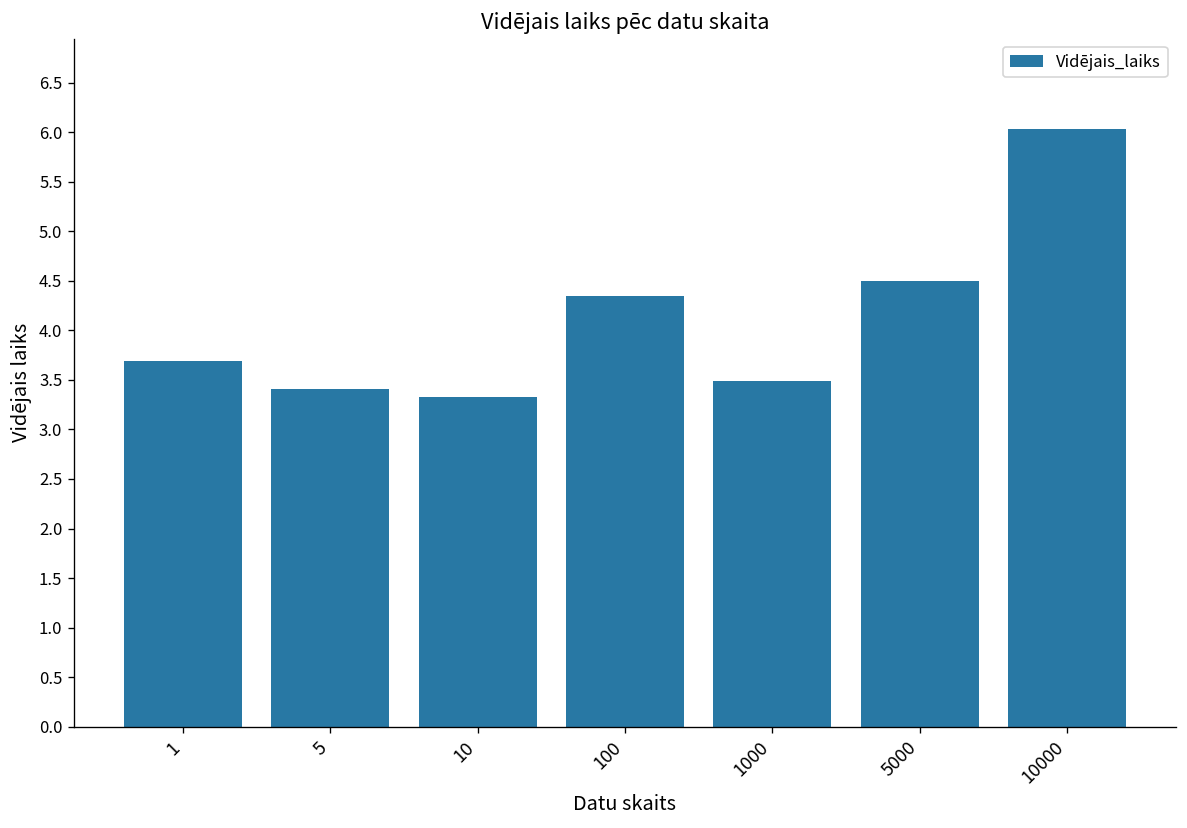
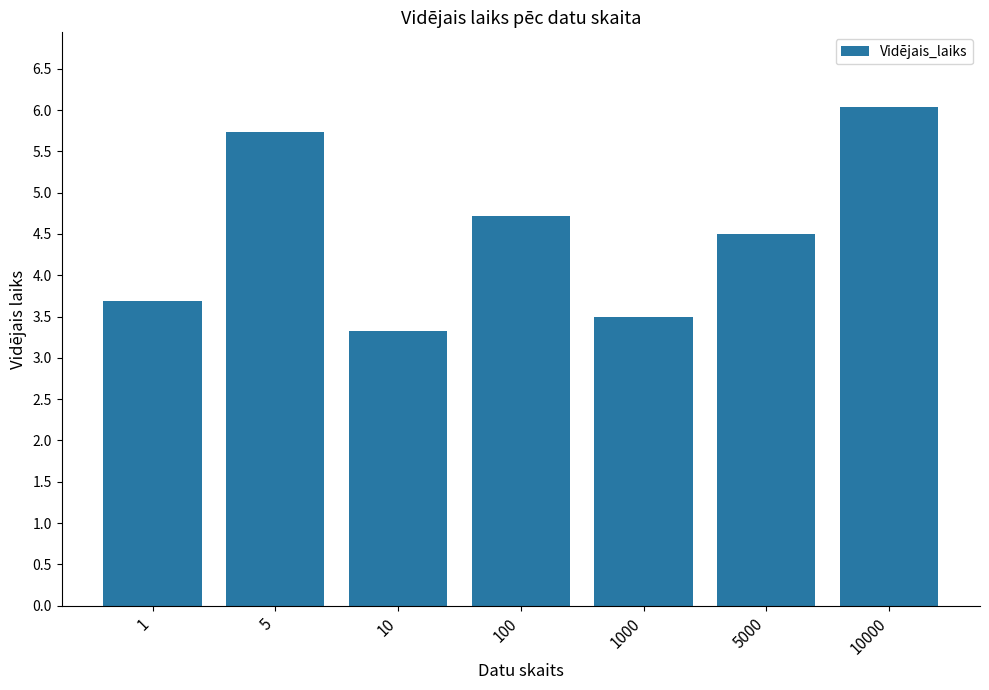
  {
    "1": 3.7,
-   "5": 3.4,
+   "5": 5.7,
    "10": 3.3,
-   "100": 4.3,
+   "100": 4.7,
    "1000": 3.5,
    "5000": 4.5,
    "10000": 6.0
  }
